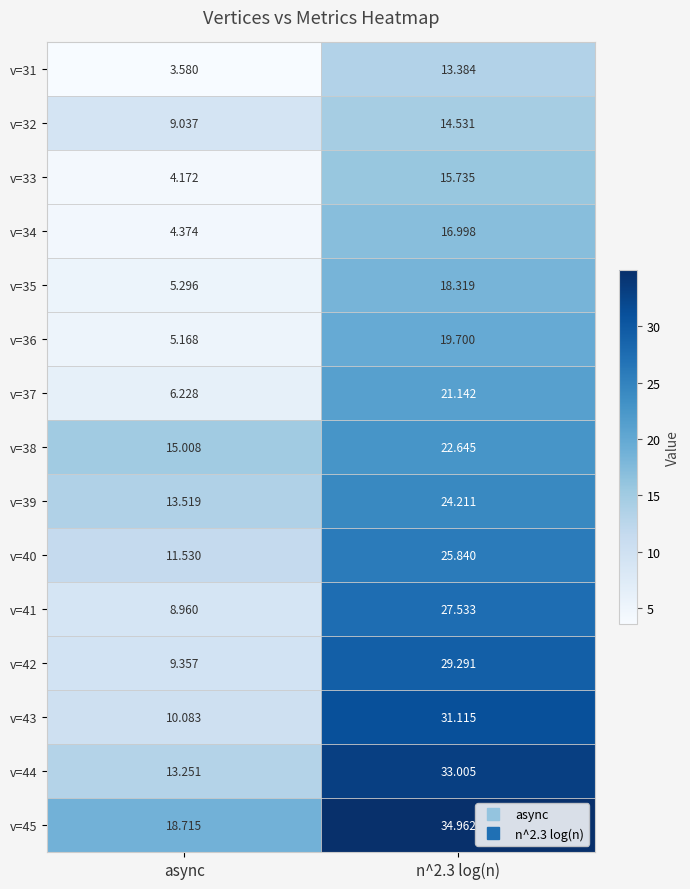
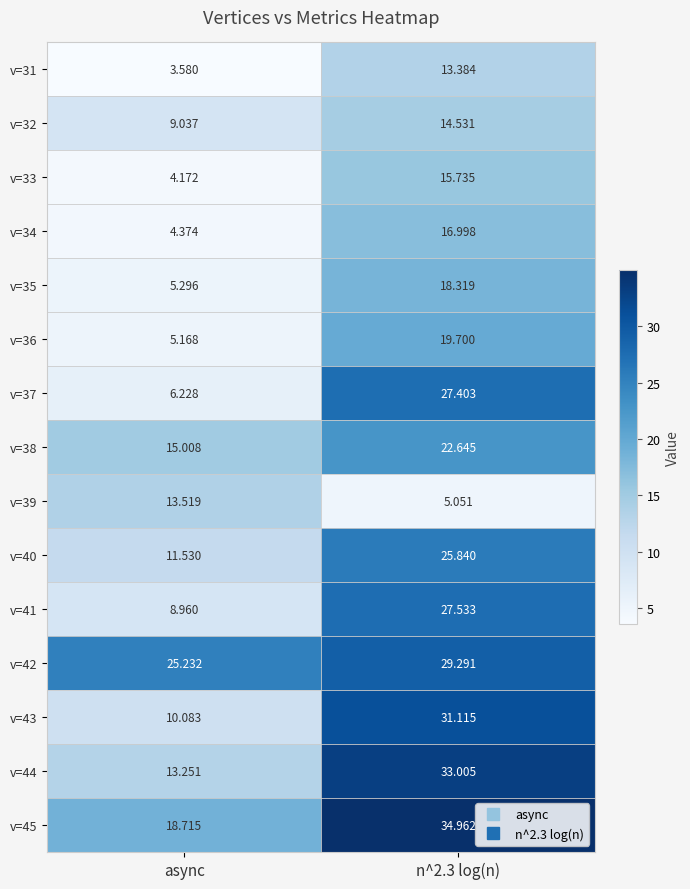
  {
    "v=31": {
      "async": 3.580,
      "n^2.3 log(n)": 13.384
    },
    "v=32": {
      "async": 9.037,
      "n^2.3 log(n)": 14.531
    },
    "v=33": {
      "async": 4.172,
      "n^2.3 log(n)": 15.735
    },
    "v=34": {
      "async": 4.374,
      "n^2.3 log(n)": 16.998
    },
    "v=35": {
      "async": 5.296,
      "n^2.3 log(n)": 18.319
    },
    "v=36": {
      "async": 5.168,
      "n^2.3 log(n)": 19.700
    },
    "v=37": {
      "async": 6.228,
-     "n^2.3 log(n)": 21.142
+     "n^2.3 log(n)": 27.403
    },
    "v=38": {
      "async": 15.008,
      "n^2.3 log(n)": 22.645
    },
    "v=39": {
      "async": 13.519,
-     "n^2.3 log(n)": 24.211
+     "n^2.3 log(n)": 5.051
    },
    "v=40": {
      "async": 11.530,
      "n^2.3 log(n)": 25.840
    },
    "v=41": {
      "async": 8.960,
      "n^2.3 log(n)": 27.533
    },
    "v=42": {
-     "async": 9.357,
+     "async": 25.232,
      "n^2.3 log(n)": 29.291
    },
    "v=43": {
      "async": 10.083,
      "n^2.3 log(n)": 31.115
    },
    "v=44": {
      "async": 13.251,
      "n^2.3 log(n)": 33.005
    },
    "v=45": {
      "async": 18.715
    }
  }
